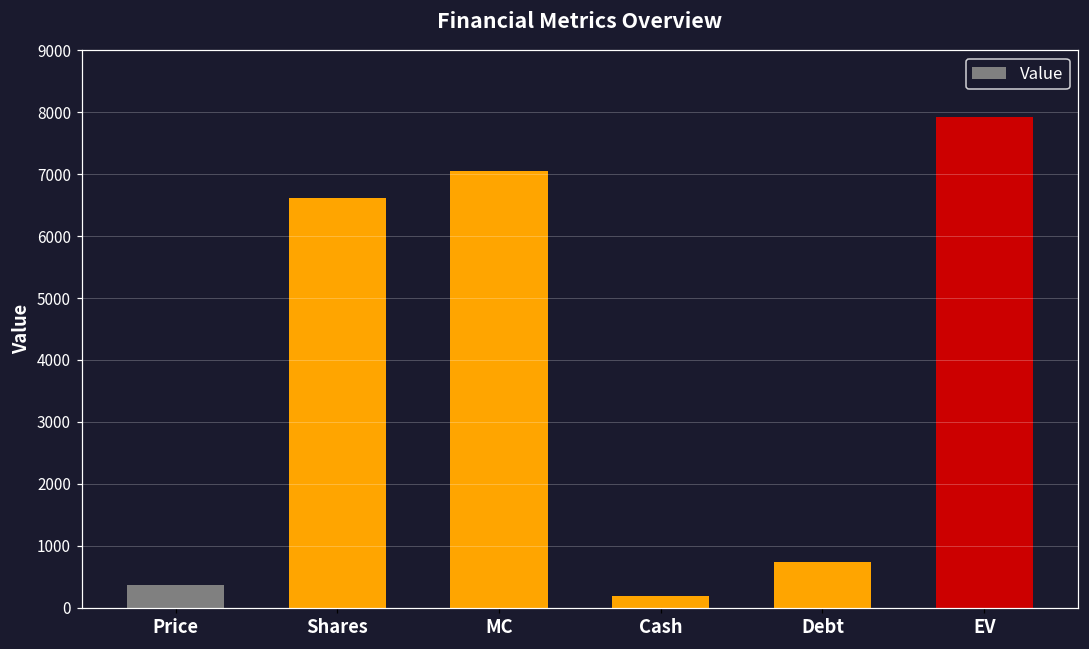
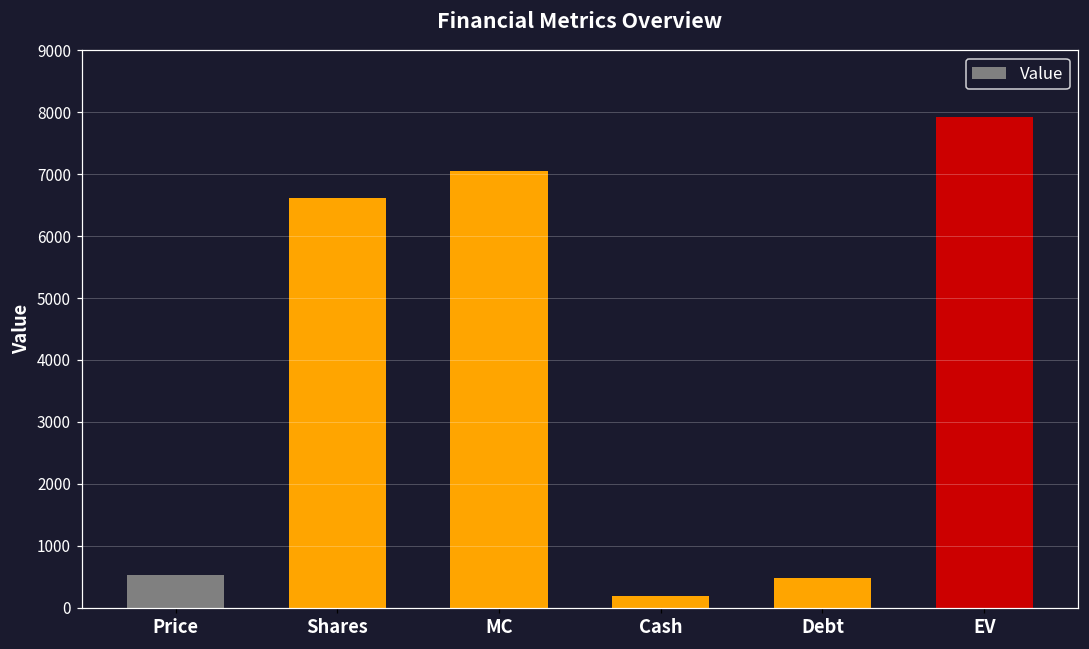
  {
-   "Price": 400,
+   "Price": 500,
    "Shares": 6600,
    "MC": 7100,
    "Cash": 200,
-   "Debt": 700,
+   "Debt": 500,
    "EV": 7900
  }
